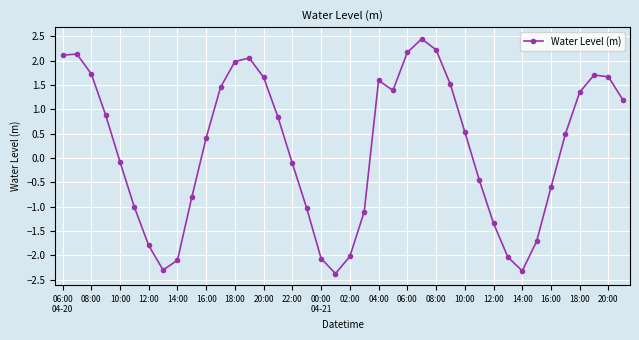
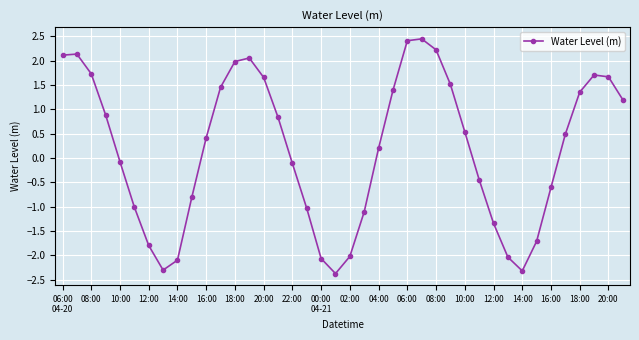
  {
    "06:00 04-20": 2.1,
    "22:00": -0.1,
    "00:00 04-21": -2.1,
    "02:00": -2.0,
-   "04:00": 1.6,
-   "06:00": 2.2
+   "04:00": 0.2,
+   "06:00": 2.4
  }
